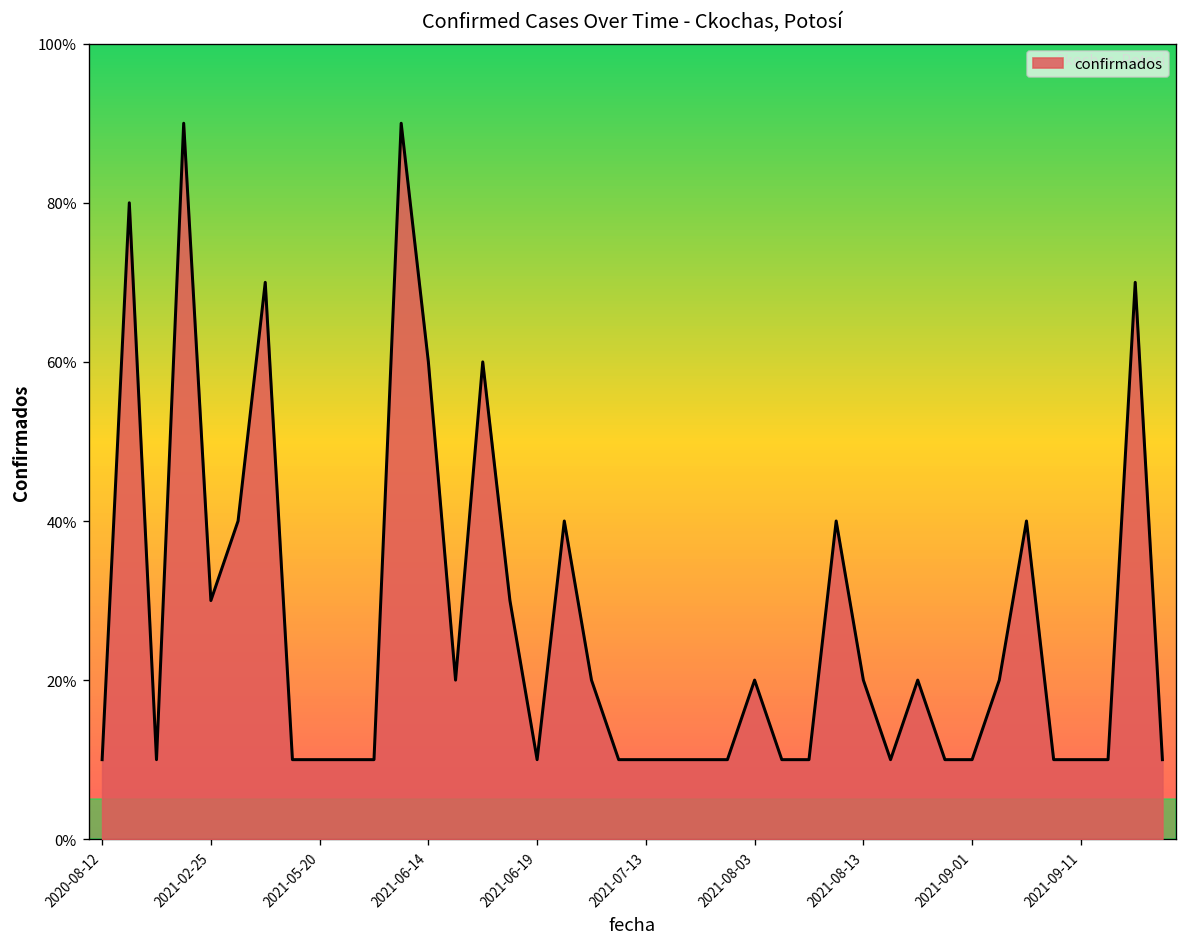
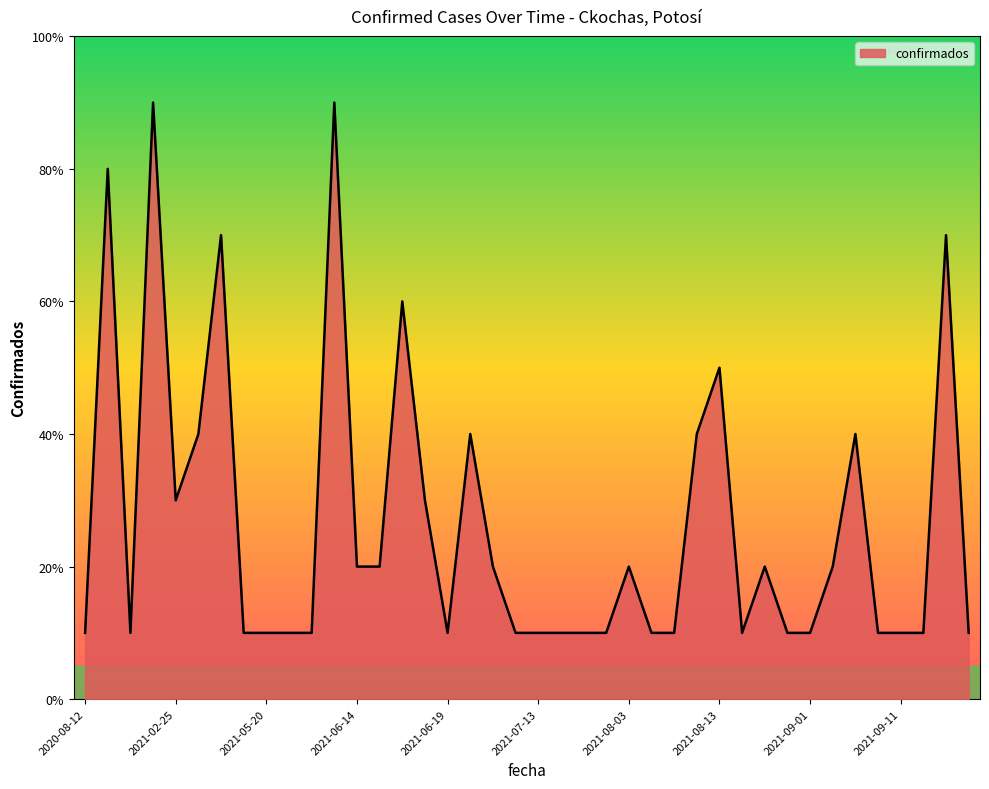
  {
    "2020-08-12": "10%",
    "2021-02-25": "30%",
    "2021-05-20": "10%",
-   "2021-06-14": "60%",
+   "2021-06-14": "20%",
    "2021-06-19": "10%",
    "2021-07-13": "10%",
    "2021-08-03": "20%",
-   "2021-08-13": "20%",
+   "2021-08-13": "50%",
    "2021-09-01": "10%",
    "2021-09-11": "10%"
  }
